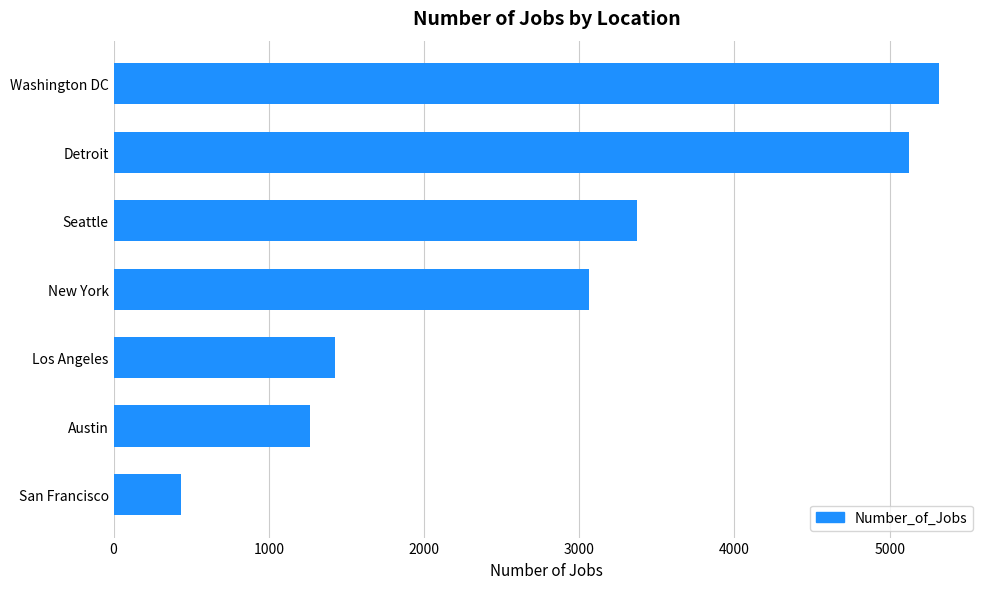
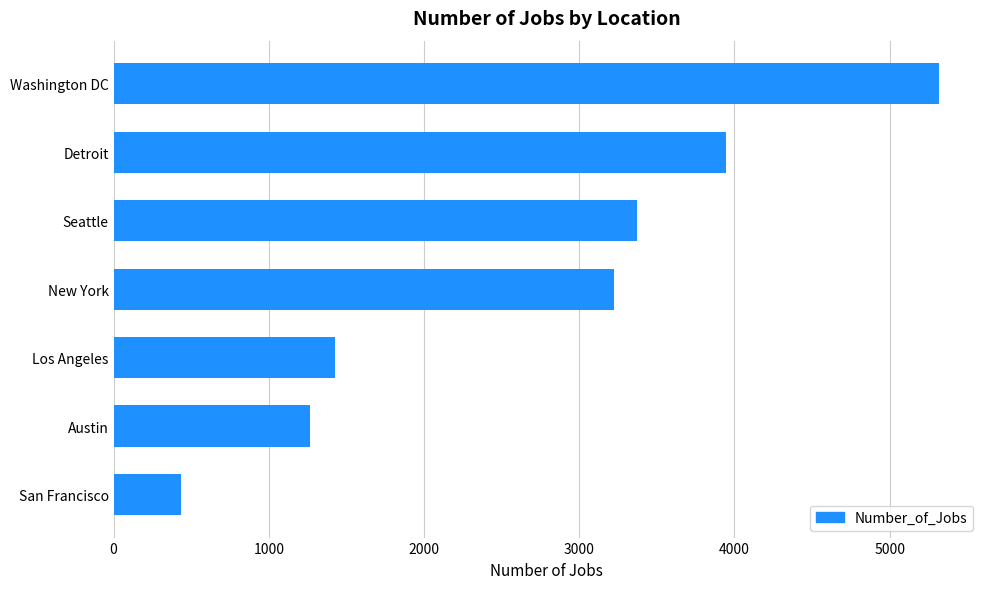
  {
    "Washington DC": 5320,
-   "Detroit": 5130,
+   "Detroit": 3950,
    "Seattle": 3380,
-   "New York": 3060,
+   "New York": 3230,
    "Los Angeles": 1430,
    "Austin": 1270,
    "San Francisco": 440
  }
